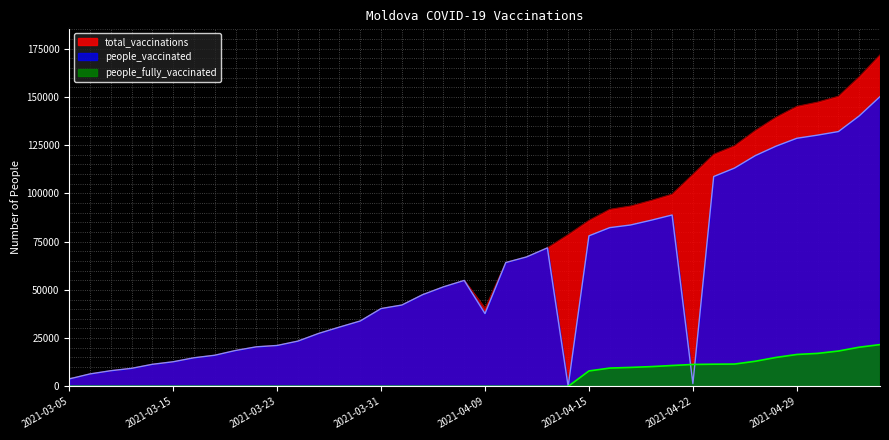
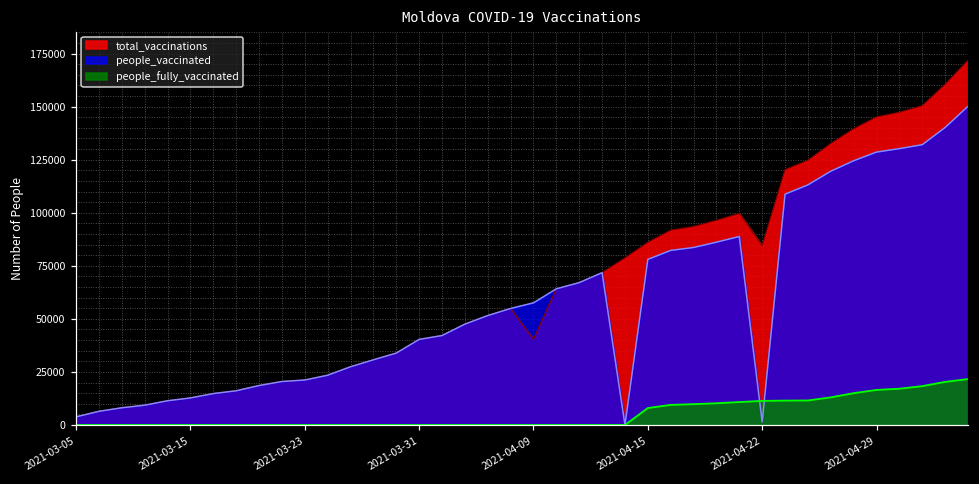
  {
    "total_vaccinations": {
      "2021-04-09": 40000,
      "2021-04-15": 86000,
-     "2021-04-22": 110000,
+     "2021-04-22": 84000,
      "2021-04-29": 145000
    },
    "people_vaccinated": {
-     "2021-04-09": 38000,
+     "2021-04-09": 58000,
      "2021-04-15": 78000,
      "2021-04-22": 1000,
      "2021-04-29": 129000
    },
    "people_fully_vaccinated": {
      "2021-03-05": 0,
      "2021-03-15": 0,
      "2021-03-23": 0,
      "2021-03-31": 0,
      "2021-04-09": 0,
      "2021-04-15": 8000,
      "2021-04-22": 11000,
      "2021-04-29": 17000
    }
  }
